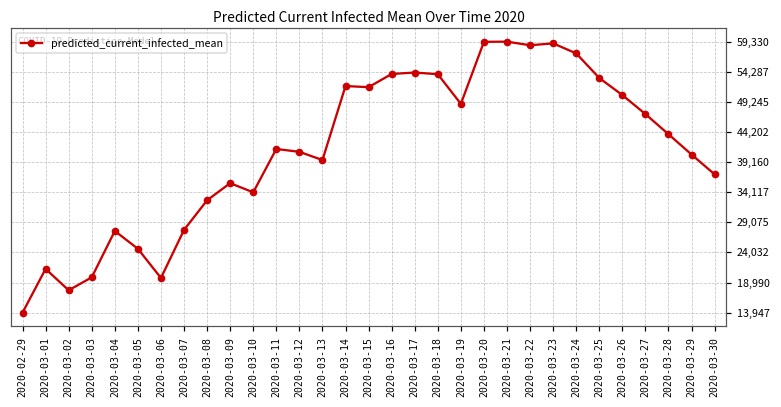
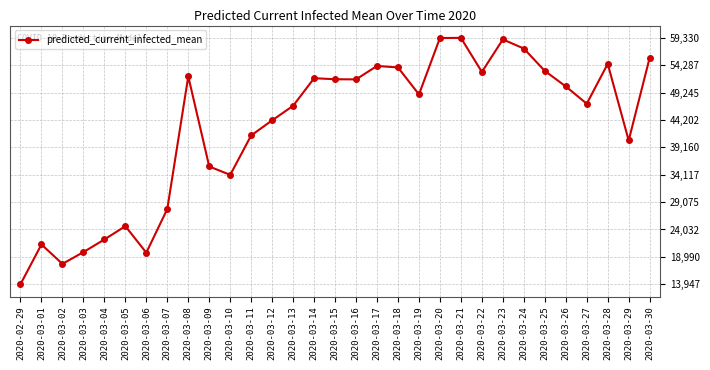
  {
    "2020-02-29": "14,000",
    "2020-03-01": "21,000",
    "2020-03-02": "18,000",
    "2020-03-03": "20,000",
-   "2020-03-04": "28,000",
+   "2020-03-04": "22,000",
    "2020-03-05": "25,000",
    "2020-03-06": "20,000",
    "2020-03-07": "28,000",
-   "2020-03-08": "33,000",
+   "2020-03-08": "52,000",
    "2020-03-09": "36,000",
    "2020-03-10": "34,000",
    "2020-03-11": "41,000",
-   "2020-03-12": "41,000",
-   "2020-03-13": "40,000",
+   "2020-03-12": "44,000",
+   "2020-03-13": "47,000",
    "2020-03-14": "52,000",
    "2020-03-15": "52,000",
-   "2020-03-16": "54,000",
+   "2020-03-16": "52,000",
    "2020-03-17": "54,000",
    "2020-03-18": "54,000",
    "2020-03-19": "49,000",
    "2020-03-20": "59,000",
    "2020-03-21": "59,000",
-   "2020-03-22": "59,000",
+   "2020-03-22": "53,000",
    "2020-03-23": "59,000",
    "2020-03-24": "57,000",
    "2020-03-25": "53,000",
    "2020-03-26": "50,000",
    "2020-03-27": "47,000",
-   "2020-03-28": "44,000",
+   "2020-03-28": "55,000",
    "2020-03-29": "40,000",
-   "2020-03-30": "37,000"
+   "2020-03-30": "56,000"
  }
